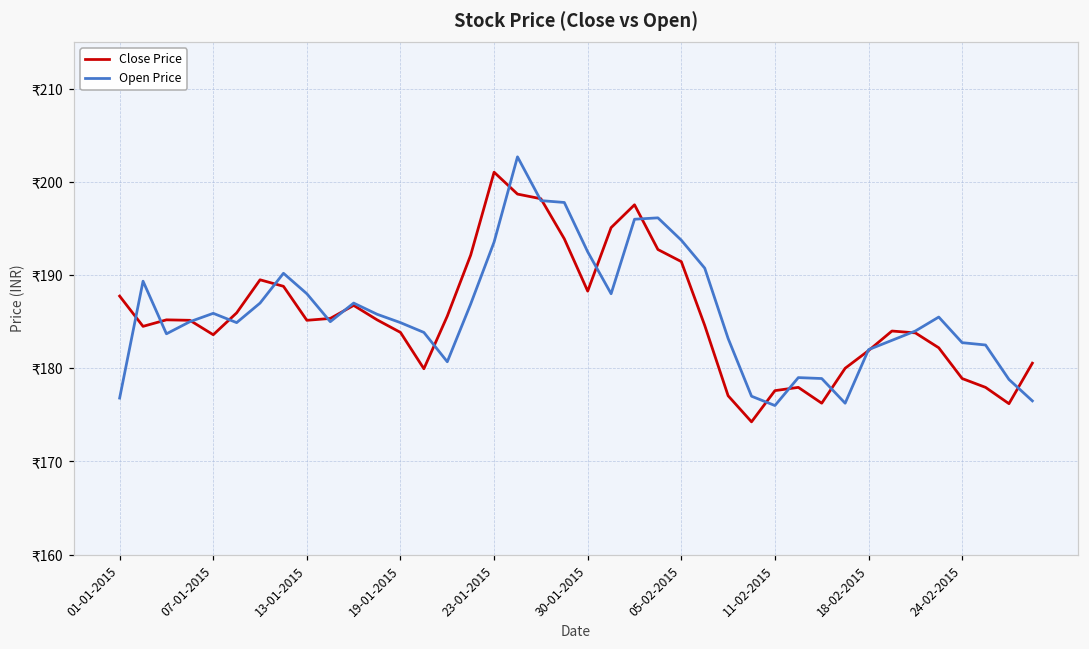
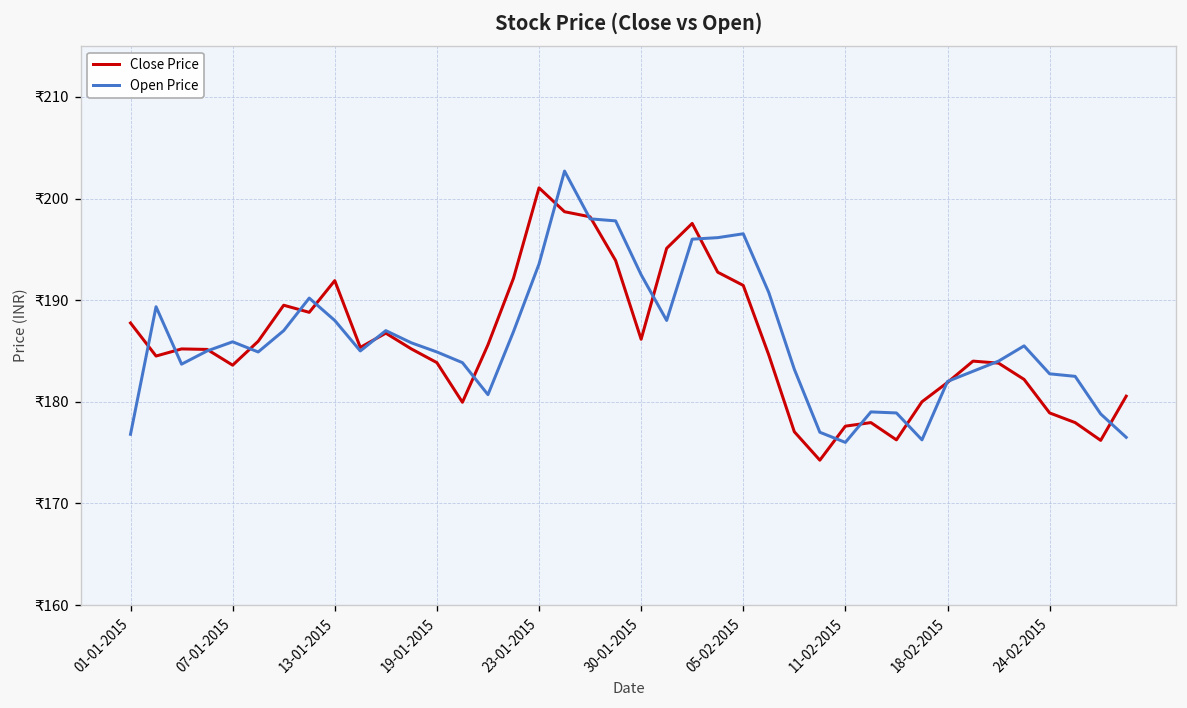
  {
    "Close Price": {
      "01-01-2015": "₹188",
      "07-01-2015": "₹184",
-     "13-01-2015": "₹185",
+     "13-01-2015": "₹192",
      "19-01-2015": "₹184",
      "23-01-2015": "₹201",
-     "30-01-2015": "₹188",
+     "30-01-2015": "₹186",
      "05-02-2015": "₹191",
      "11-02-2015": "₹178",
      "24-02-2015": "₹179"
    },
    "Open Price": {
      "01-01-2015": "₹177",
      "07-01-2015": "₹186",
      "13-01-2015": "₹188",
      "19-01-2015": "₹185",
      "23-01-2015": "₹194",
      "30-01-2015": "₹193",
-     "05-02-2015": "₹194",
+     "05-02-2015": "₹197",
      "11-02-2015": "₹176",
      "24-02-2015": "₹183"
    }
  }
